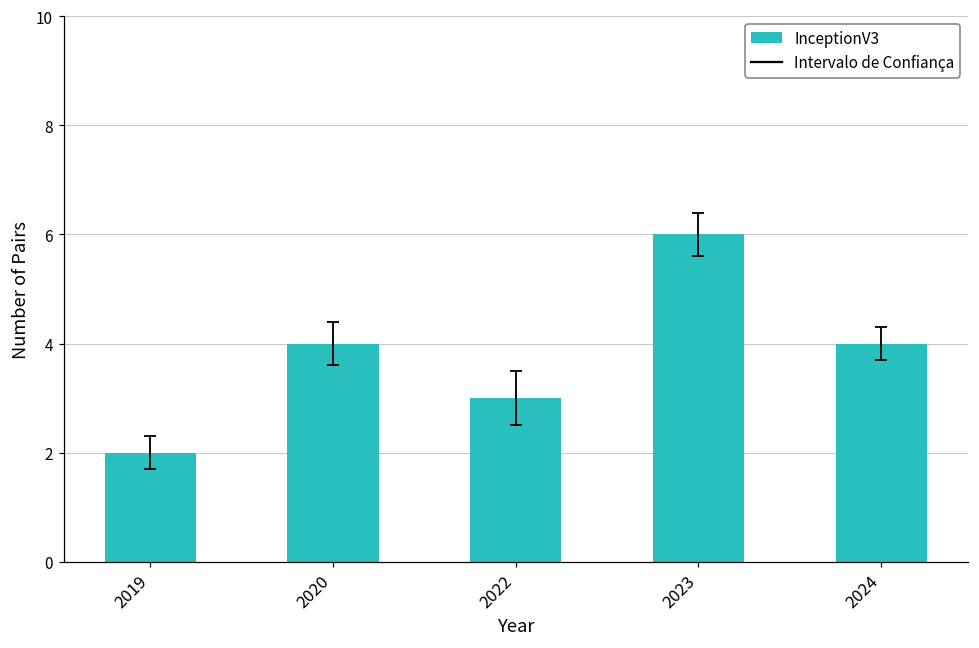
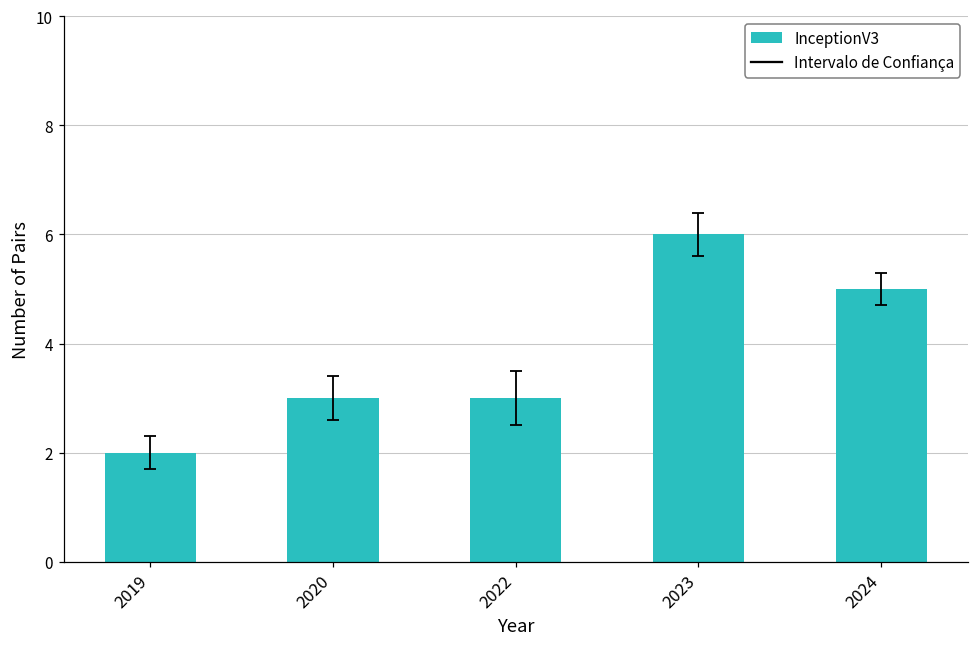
  {
    "InceptionV3": {
      "2019": 2,
-     "2020": 4,
+     "2020": 3,
      "2022": 3,
      "2023": 6,
-     "2024": 4
+     "2024": 5
    }
  }
